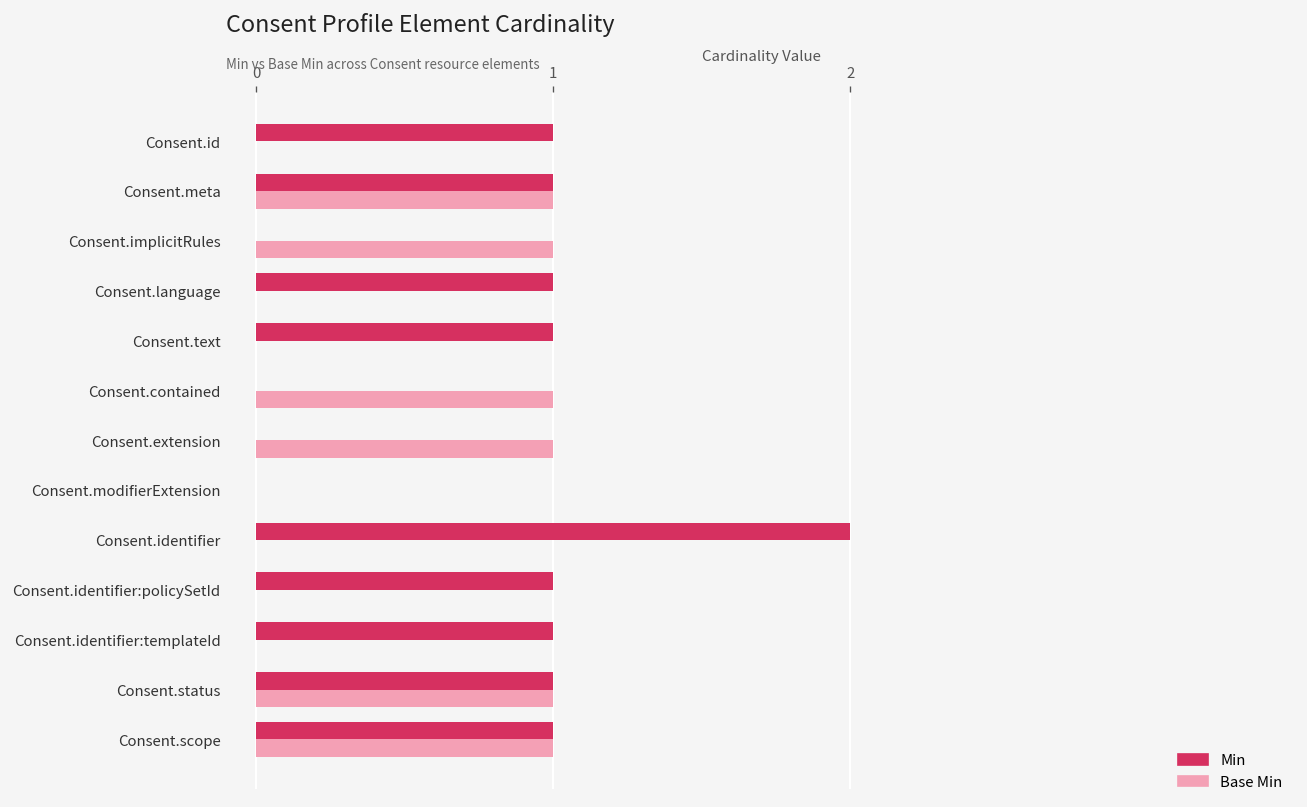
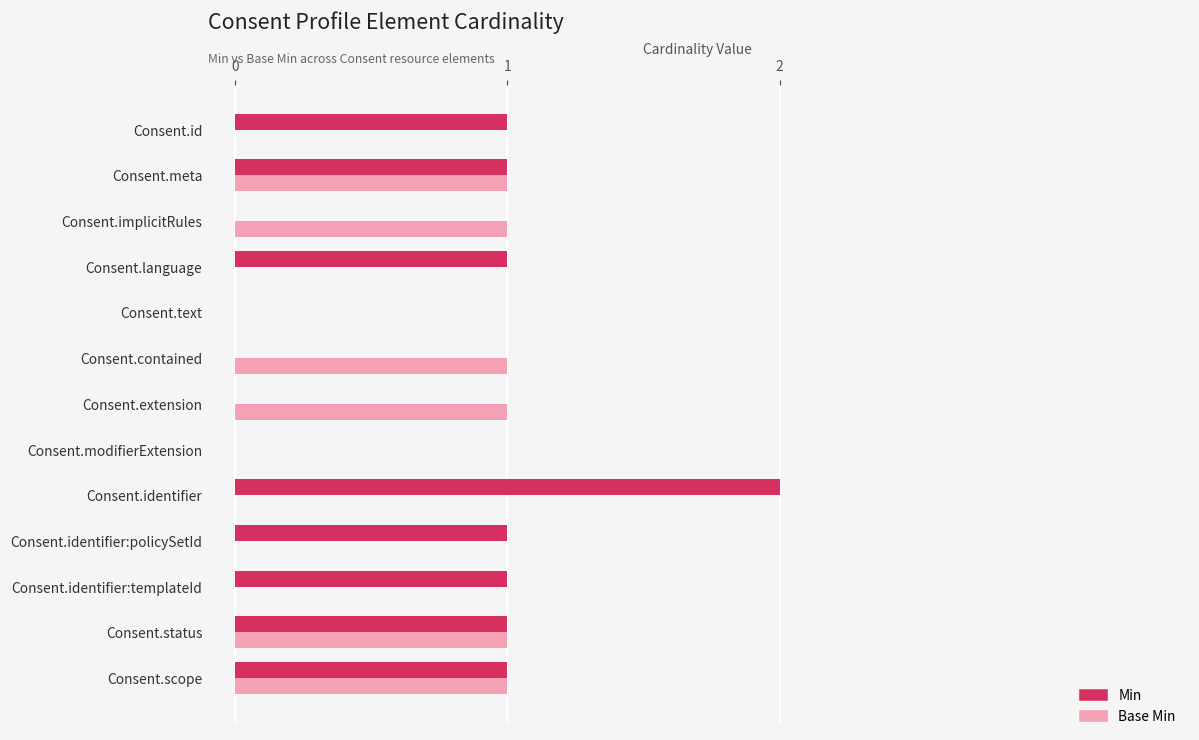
  {
    "Min": {
      "Consent.id": 1,
      "Consent.meta": 1,
      "Consent.implicitRules": 0,
      "Consent.language": 1,
-     "Consent.text": 1,
+     "Consent.text": 0,
      "Consent.contained": 0,
      "Consent.extension": 0,
      "Consent.modifierExtension": 0,
      "Consent.identifier": 2,
      "Consent.identifier:policySetId": 1,
      "Consent.identifier:templateId": 1,
      "Consent.status": 1,
      "Consent.scope": 1
    },
    "Base Min": {
      "Consent.id": 0,
      "Consent.meta": 1,
      "Consent.implicitRules": 1,
      "Consent.language": 0,
      "Consent.text": 0,
      "Consent.contained": 1,
      "Consent.extension": 1,
      "Consent.modifierExtension": 0,
      "Consent.identifier": 0,
      "Consent.identifier:policySetId": 0,
      "Consent.identifier:templateId": 0,
      "Consent.status": 1,
      "Consent.scope": 1
    }
  }
